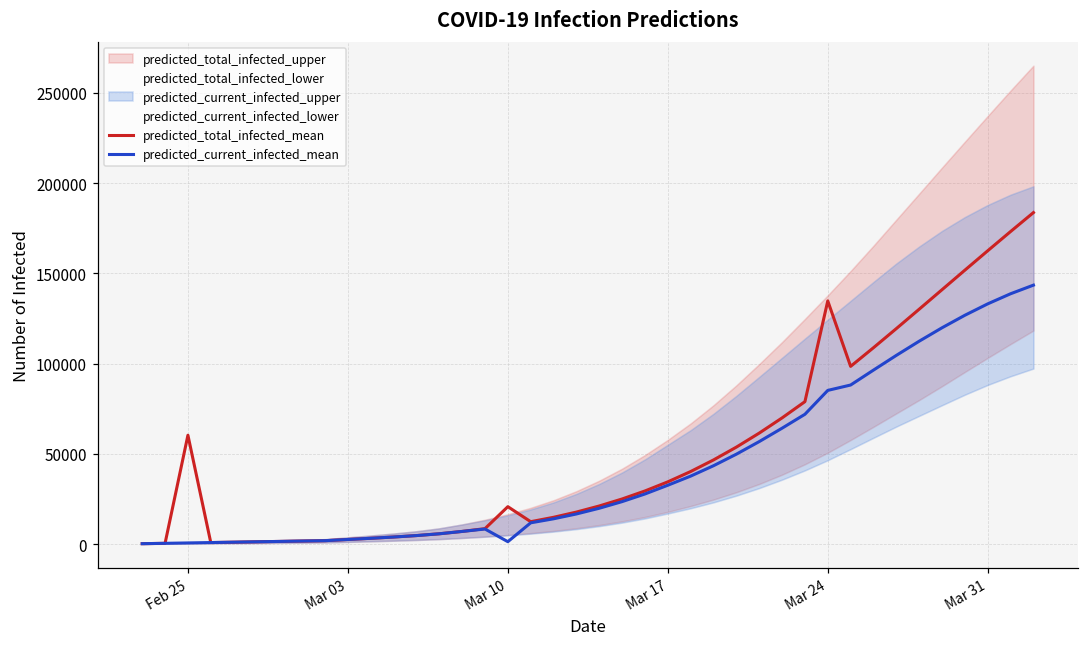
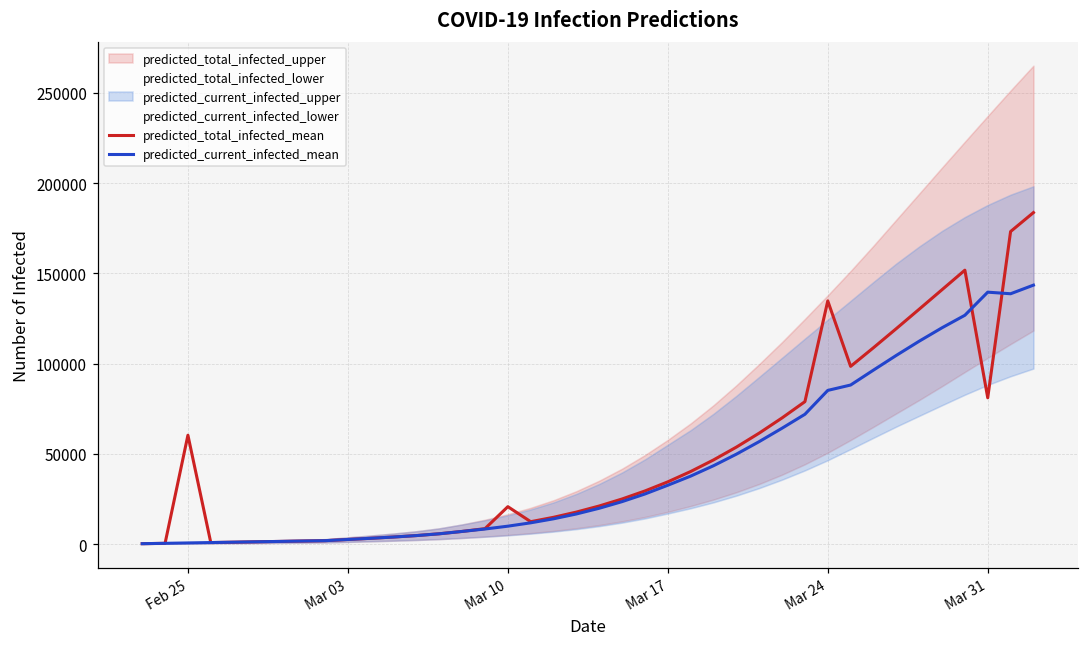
  {
    "predicted_total_infected_mean": {
      "Feb 25": 60000,
      "Mar 10": 21000,
      "Mar 17": 34000,
      "Mar 24": 135000,
-     "Mar 31": 163000
+     "Mar 31": 81000
    },
    "predicted_current_infected_mean": {
-     "Mar 10": 1000,
+     "Mar 10": 10000,
      "Mar 17": 33000,
      "Mar 24": 85000,
-     "Mar 31": 133000
+     "Mar 31": 140000
    }
  }
